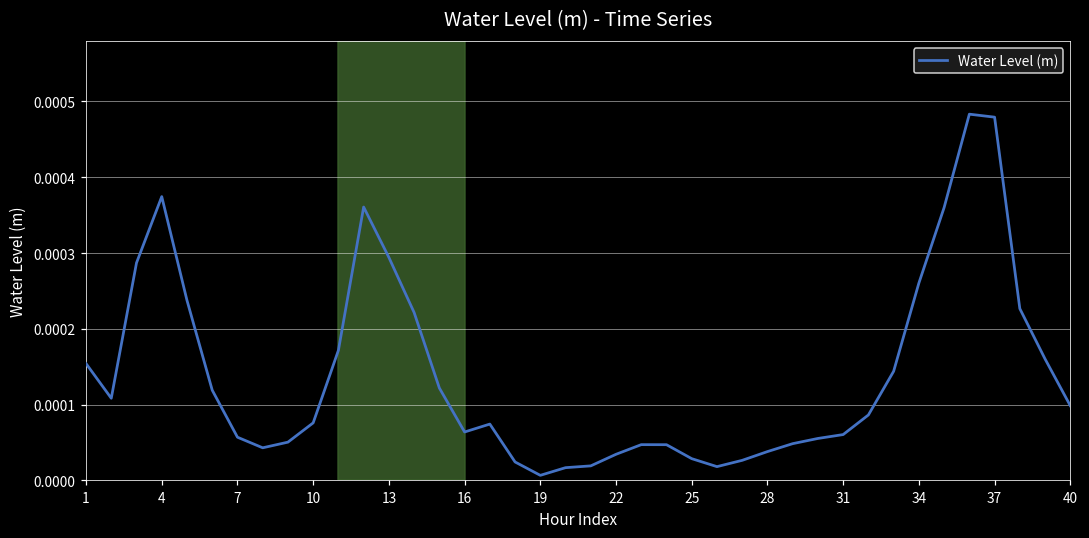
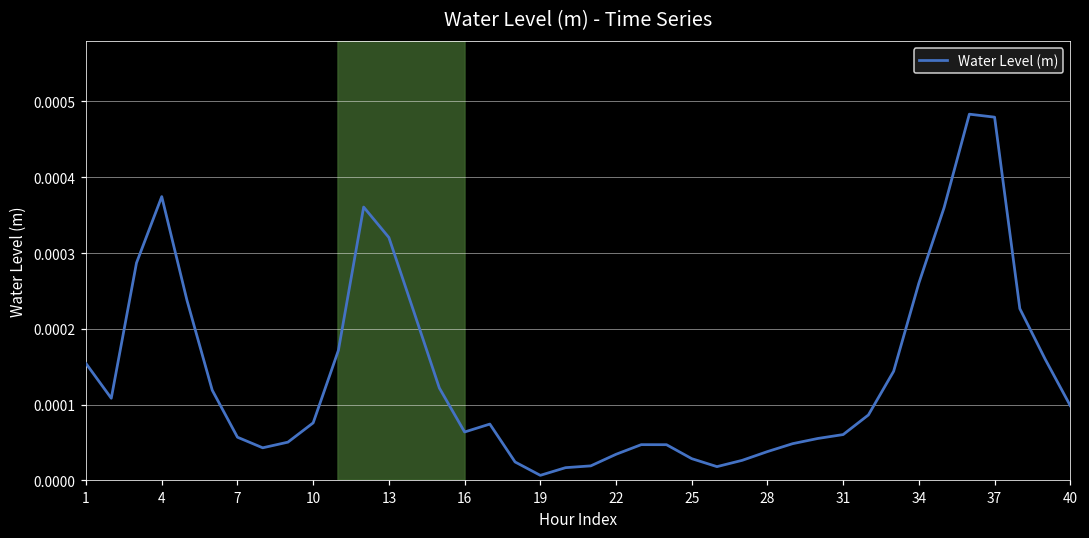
  {
    "1": 0.00015,
    "4": 0.00037,
    "7": 0.00006,
    "10": 0.00008,
-   "13": 0.00029,
+   "13": 0.00032,
    "16": 0.00006,
    "19": 0.00001,
    "22": 0.00003,
    "25": 0.00003,
    "28": 0.00004,
    "31": 0.00006,
    "34": 0.00026,
    "37": 0.00048,
    "40": 0.00010
  }
